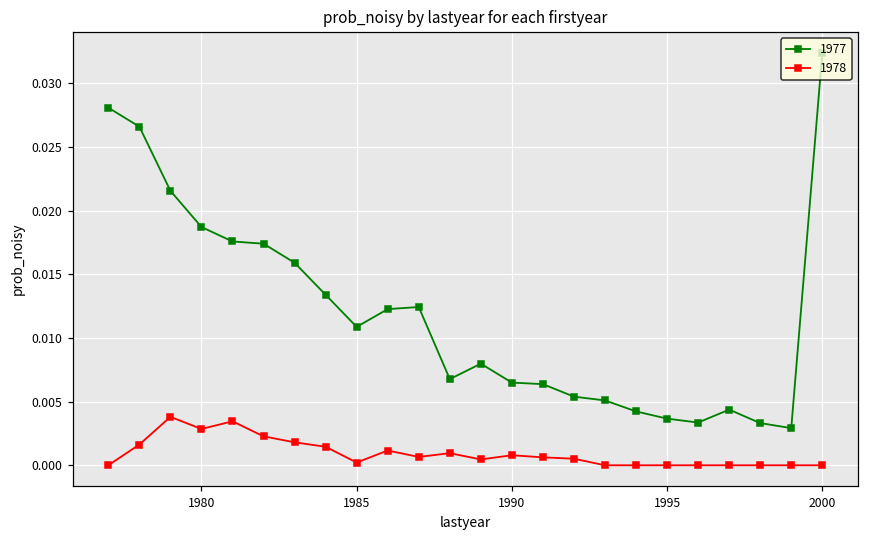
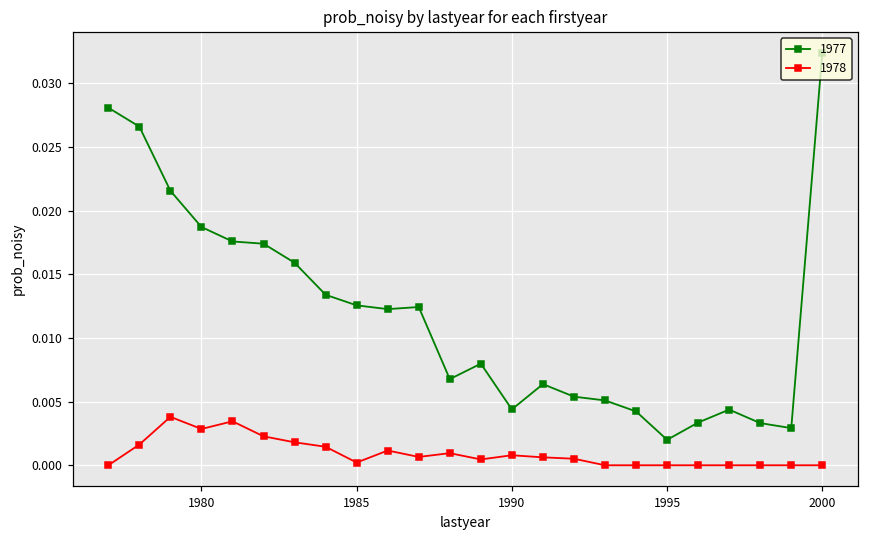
  {
    "1977": {
      "1980": 0.0187,
-     "1985": 0.0109,
-     "1990": 0.0065,
-     "1995": 0.0037
+     "1985": 0.0126,
+     "1990": 0.0044,
+     "1995": 0.0020
    },
    "1978": {
      "1980": 0.0029,
      "1985": 0.0002,
      "1990": 0.0008,
      "1995": 0.0000,
      "2000": 0.0000
    }
  }
